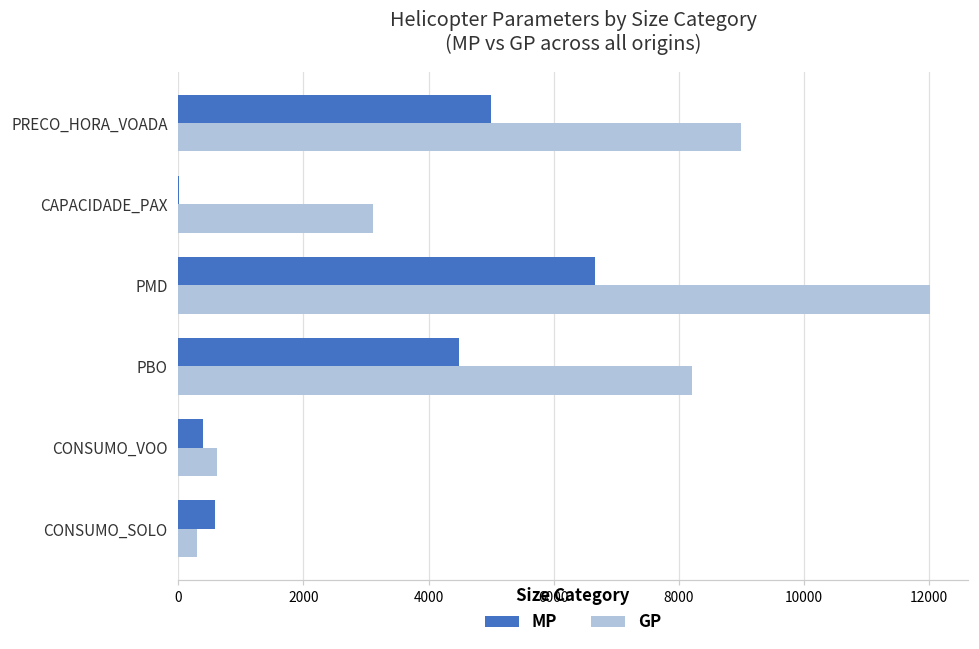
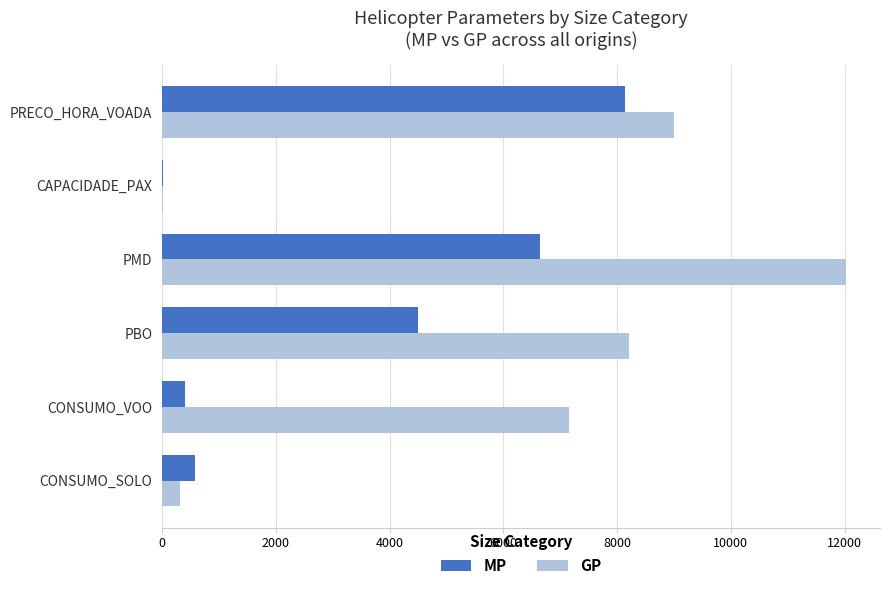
  {
    "MP": {
-     "PRECO_HORA_VOADA": 5000,
+     "PRECO_HORA_VOADA": 8100,
      "PMD": 6700,
      "PBO": 4500,
      "CONSUMO_VOO": 400,
      "CONSUMO_SOLO": 600
    },
    "GP": {
      "PRECO_HORA_VOADA": 9000,
-     "CAPACIDADE_PAX": 3100,
+     "CAPACIDADE_PAX": 0,
      "PMD": 12000,
      "PBO": 8200,
-     "CONSUMO_VOO": 600,
+     "CONSUMO_VOO": 7200,
      "CONSUMO_SOLO": 300
    }
  }
